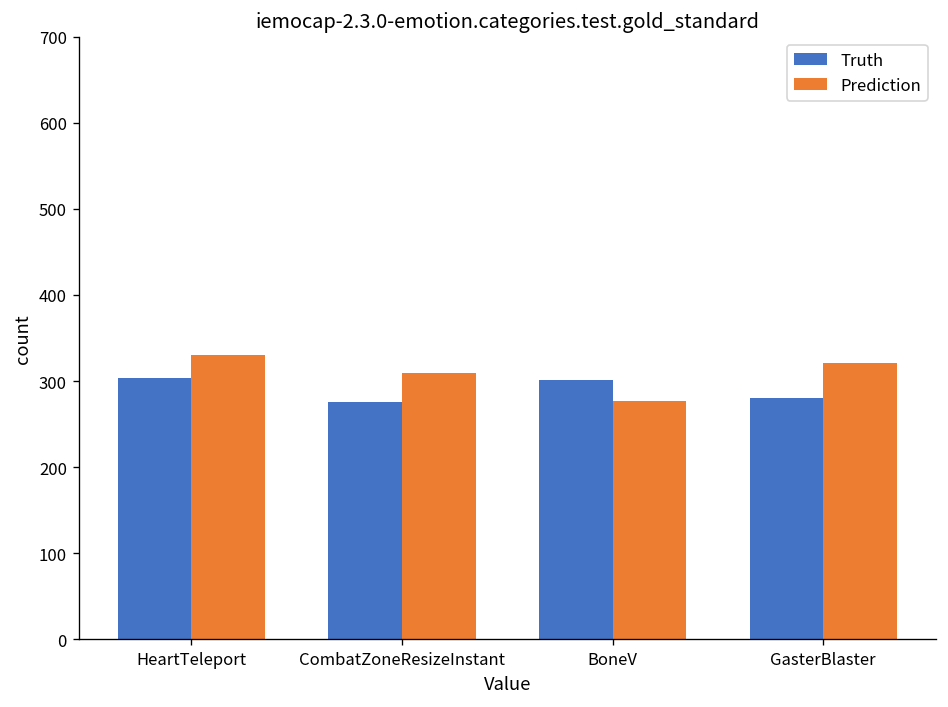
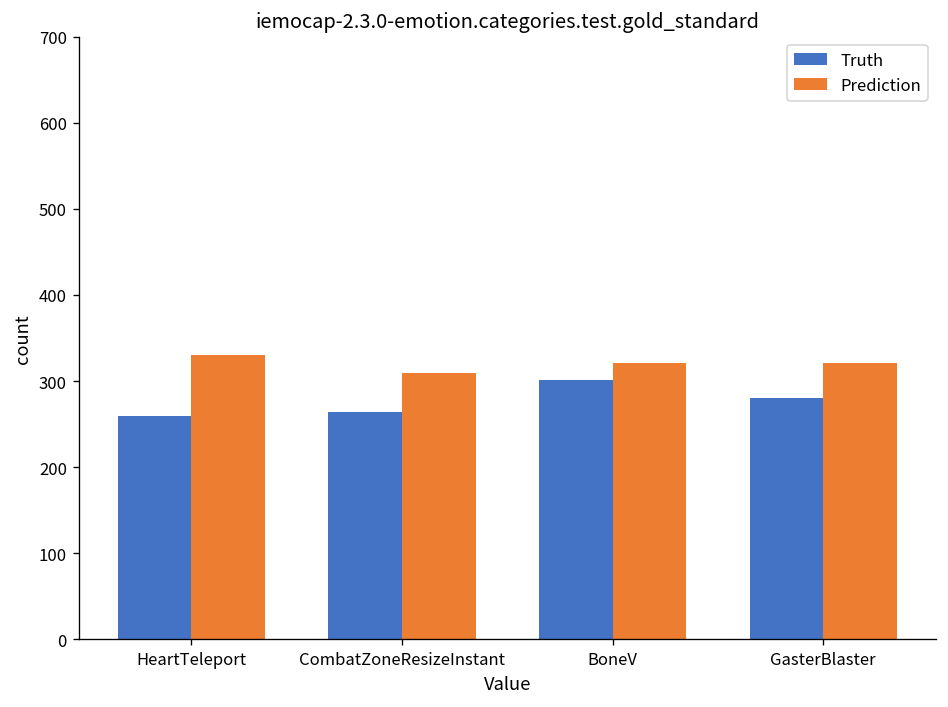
  {
    "Truth": {
-     "HeartTeleport": 300,
-     "CombatZoneResizeInstant": 280,
+     "HeartTeleport": 260,
+     "CombatZoneResizeInstant": 260,
      "BoneV": 300,
      "GasterBlaster": 280
    },
    "Prediction": {
      "HeartTeleport": 330,
      "CombatZoneResizeInstant": 310,
-     "BoneV": 280,
+     "BoneV": 320,
      "GasterBlaster": 320
    }
  }
